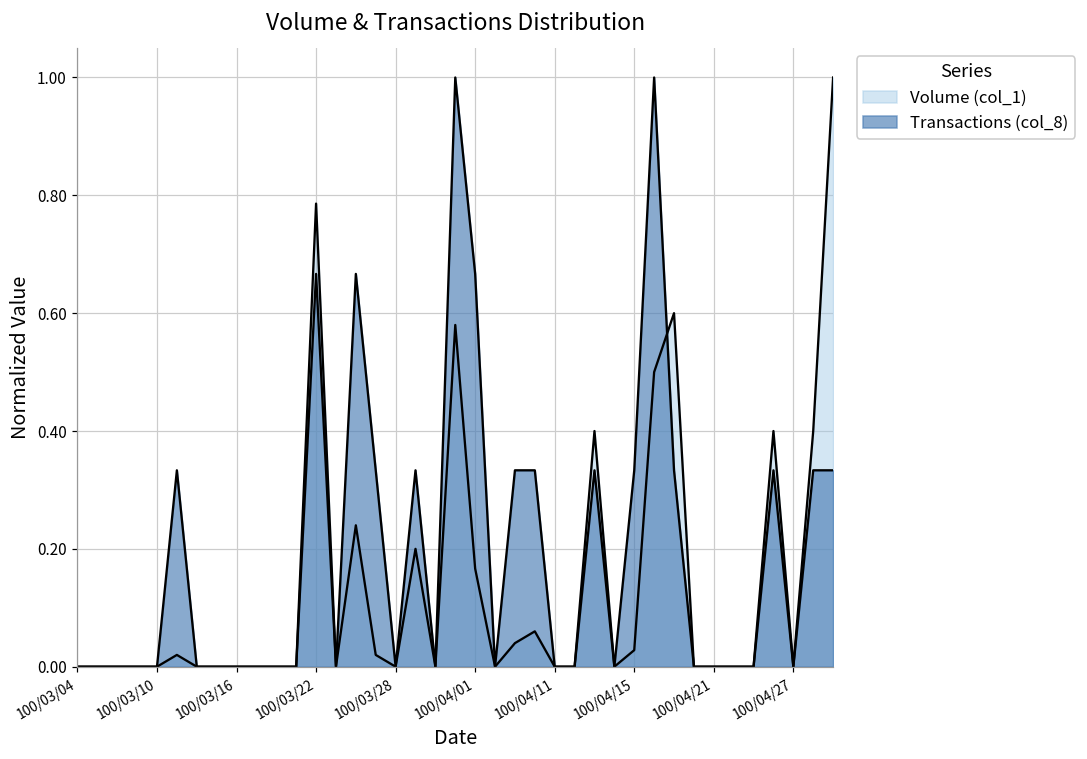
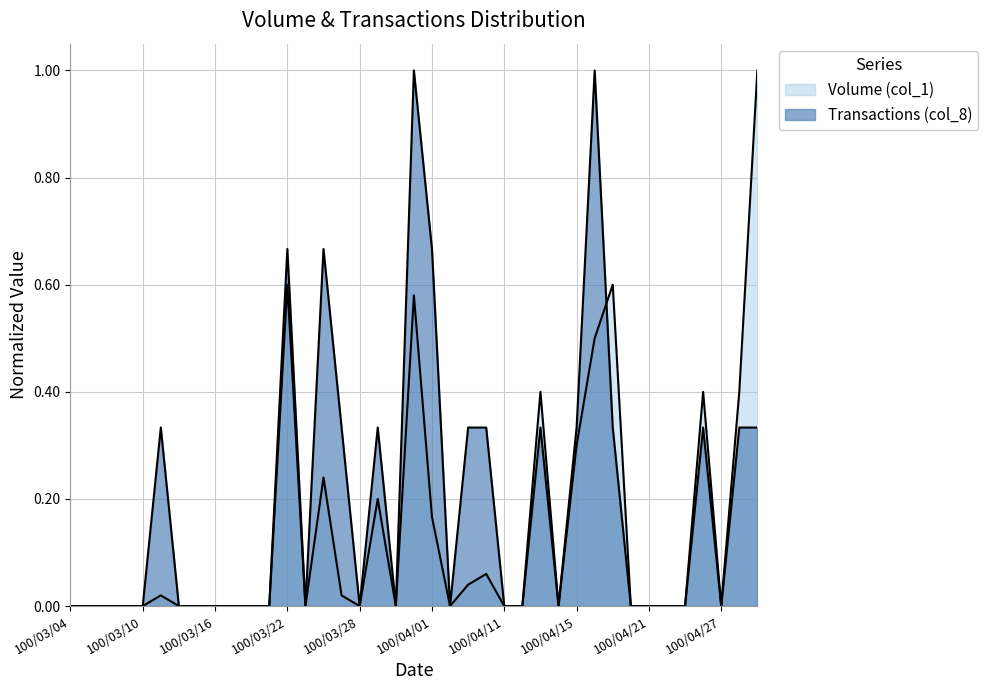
  {
    "Volume (col_1)": {
-     "100/03/22": 0.79,
+     "100/03/22": 0.60,
      "100/04/01": 0.17,
-     "100/04/15": 0.03
+     "100/04/15": 0.30
    },
    "Transactions (col_8)": {
      "100/03/22": 0.67,
      "100/04/01": 0.67,
      "100/04/15": 0.33
    }
  }
